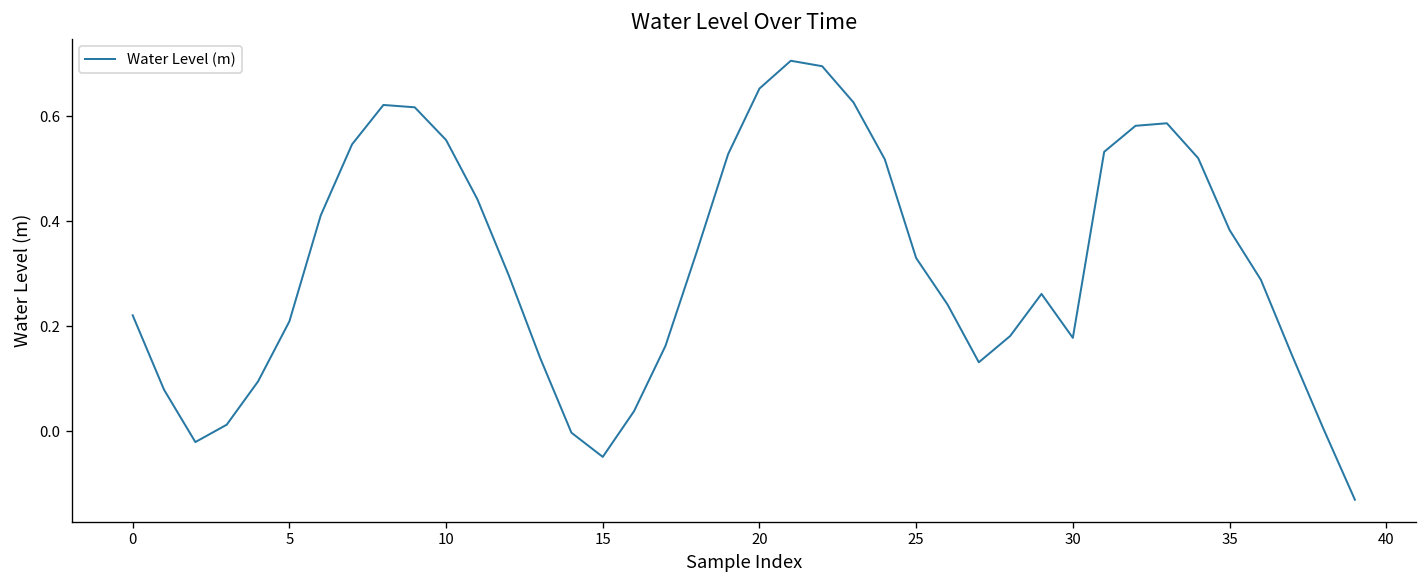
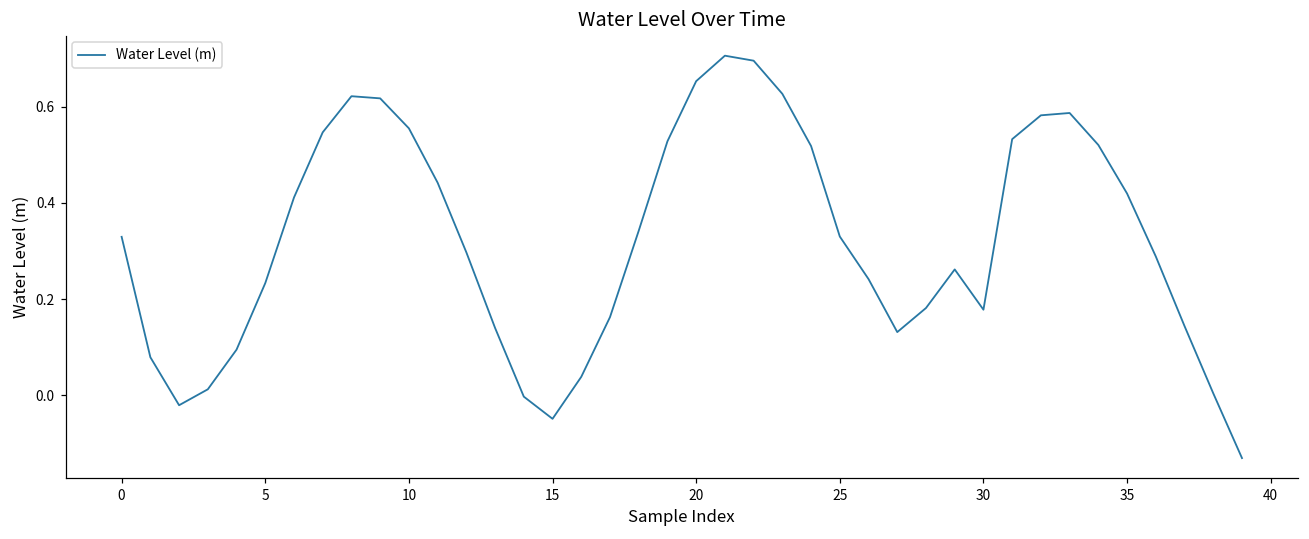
  {
-   "0": 0.22,
-   "5": 0.21,
+   "0": 0.33,
+   "5": 0.23,
    "10": 0.56,
    "15": -0.05,
    "20": 0.65,
    "25": 0.33,
    "30": 0.18,
-   "35": 0.38
+   "35": 0.42
  }
